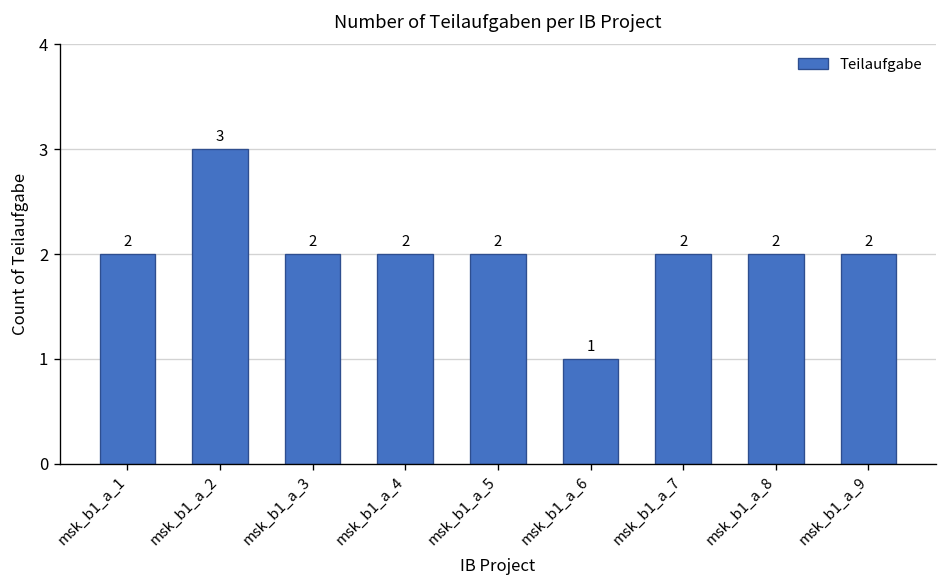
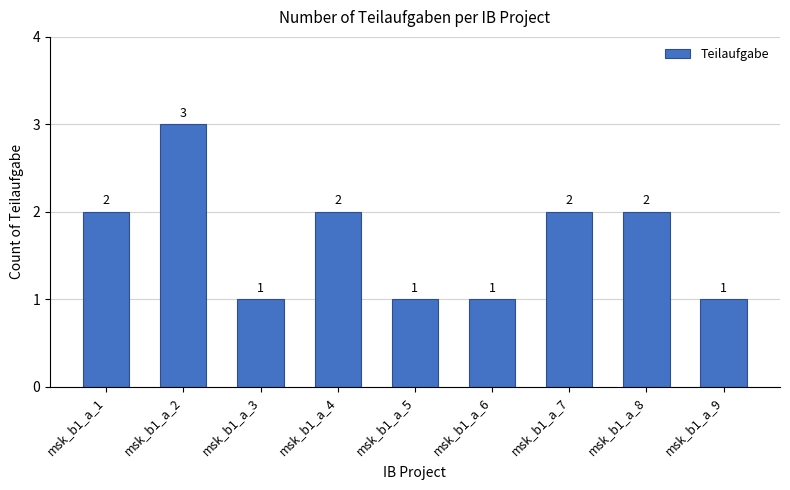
  {
    "msk_b1_a_1": 2,
    "msk_b1_a_2": 3,
-   "msk_b1_a_3": 2,
+   "msk_b1_a_3": 1,
    "msk_b1_a_4": 2,
-   "msk_b1_a_5": 2,
+   "msk_b1_a_5": 1,
    "msk_b1_a_6": 1,
    "msk_b1_a_7": 2,
    "msk_b1_a_8": 2,
-   "msk_b1_a_9": 2
+   "msk_b1_a_9": 1
  }
